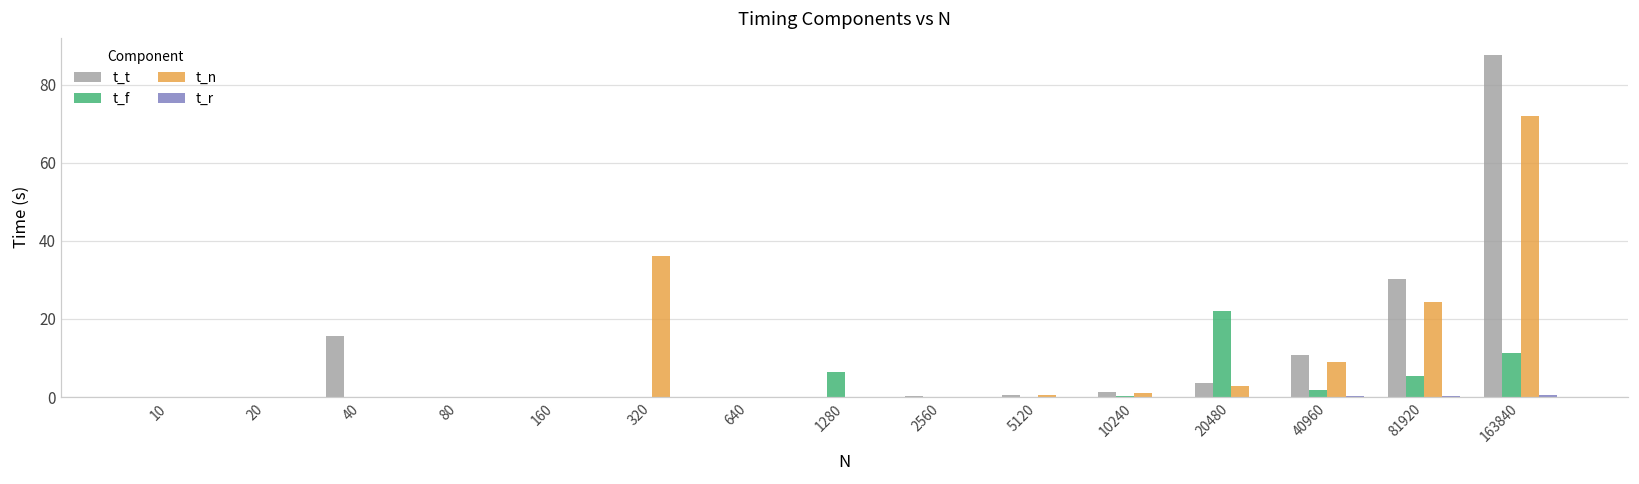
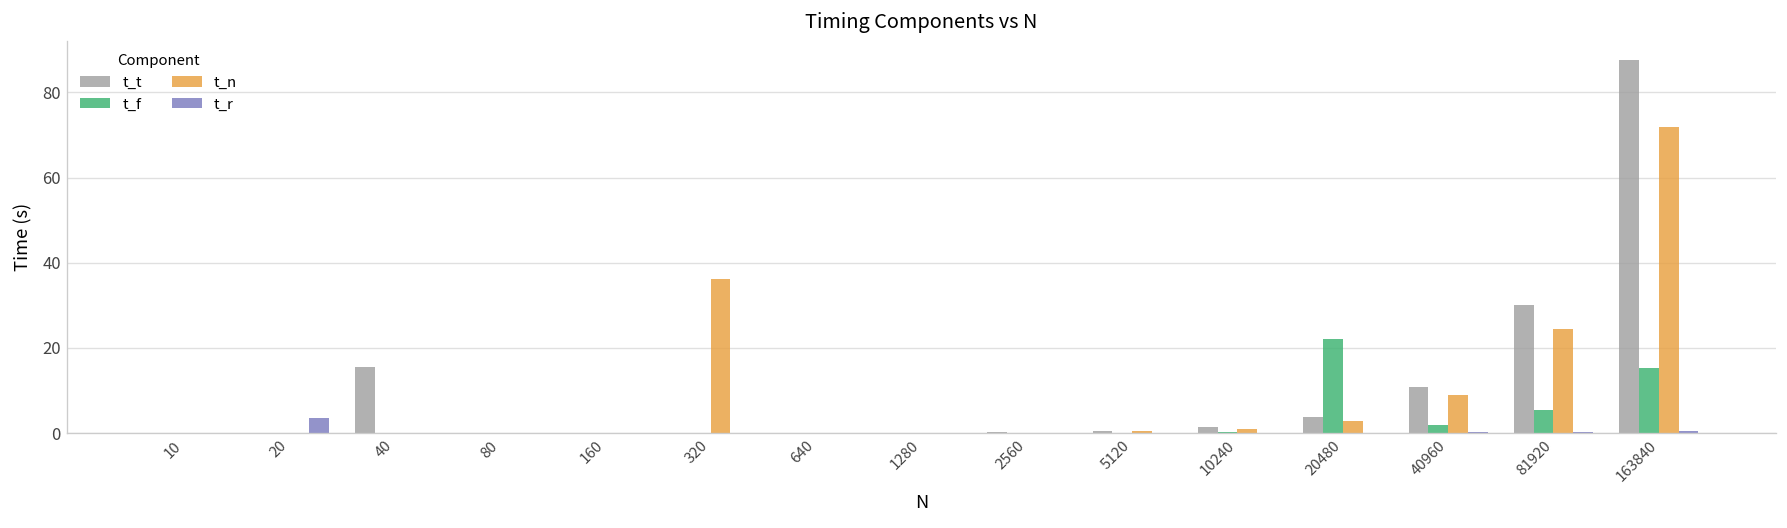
  {
    "t_t": {
      "40": 16,
      "10240": 1,
      "20480": 4,
      "40960": 11,
      "81920": 30,
      "163840": 88
    },
    "t_f": {
-     "1280": 6,
+     "1280": 0,
      "20480": 22,
      "40960": 2,
      "81920": 5,
-     "163840": 11
+     "163840": 15
    },
    "t_n": {
      "320": 36,
      "10240": 1,
      "20480": 3,
      "40960": 9,
      "81920": 24,
      "163840": 72
    },
    "t_r": {
-     "20": 0
+     "20": 4
    }
  }
